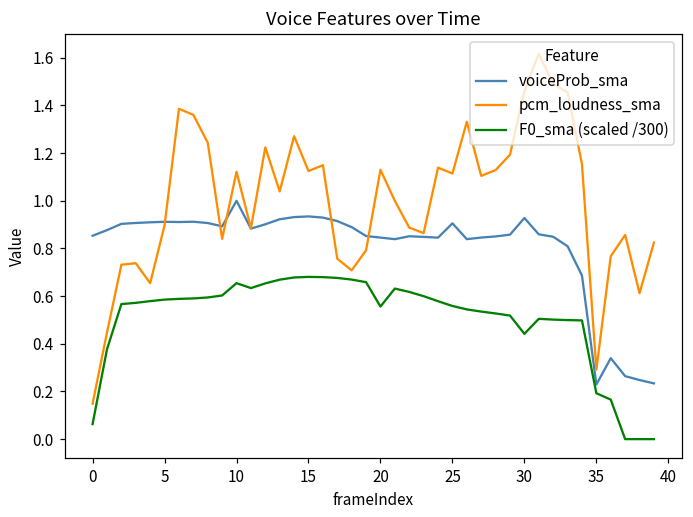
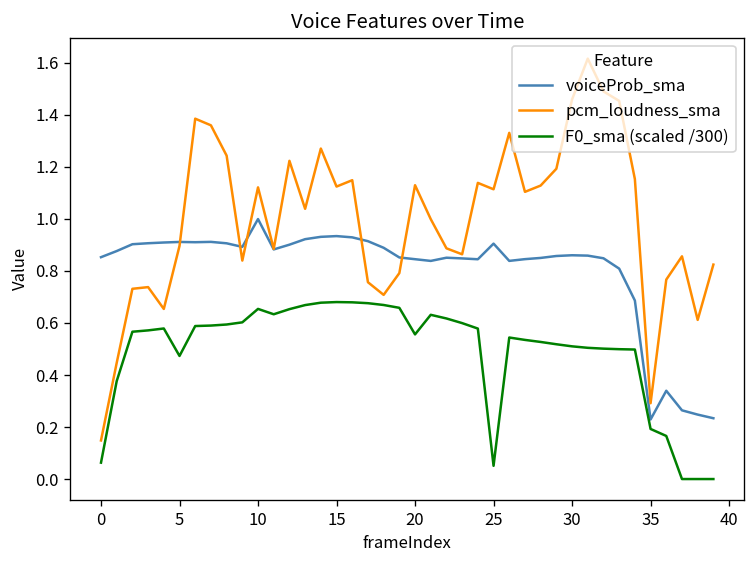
  {
    "voiceProb_sma": {
      "0": 0.85,
      "5": 0.91,
      "10": 1.00,
      "15": 0.93,
      "20": 0.85,
      "25": 0.91,
-     "30": 0.93,
+     "30": 0.86,
      "35": 0.23
    },
    "pcm_loudness_sma": {
      "0": 0.15,
      "5": 0.90,
      "10": 1.12,
      "15": 1.12,
      "20": 1.13,
      "25": 1.11,
      "35": 0.29
    },
    "F0_sma (scaled /300)": {
      "0": 0.06,
-     "5": 0.59,
+     "5": 0.47,
      "10": 0.65,
      "15": 0.68,
      "20": 0.56,
-     "25": 0.56,
-     "30": 0.44,
+     "25": 0.05,
+     "30": 0.51,
      "35": 0.19
    }
  }
